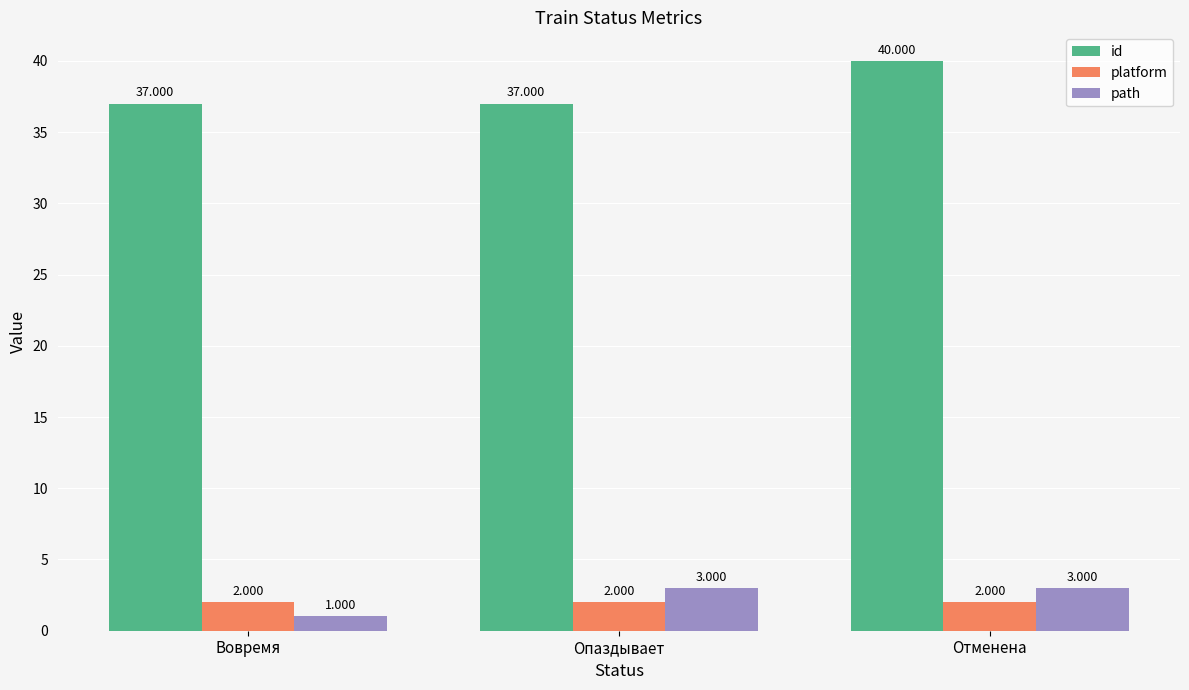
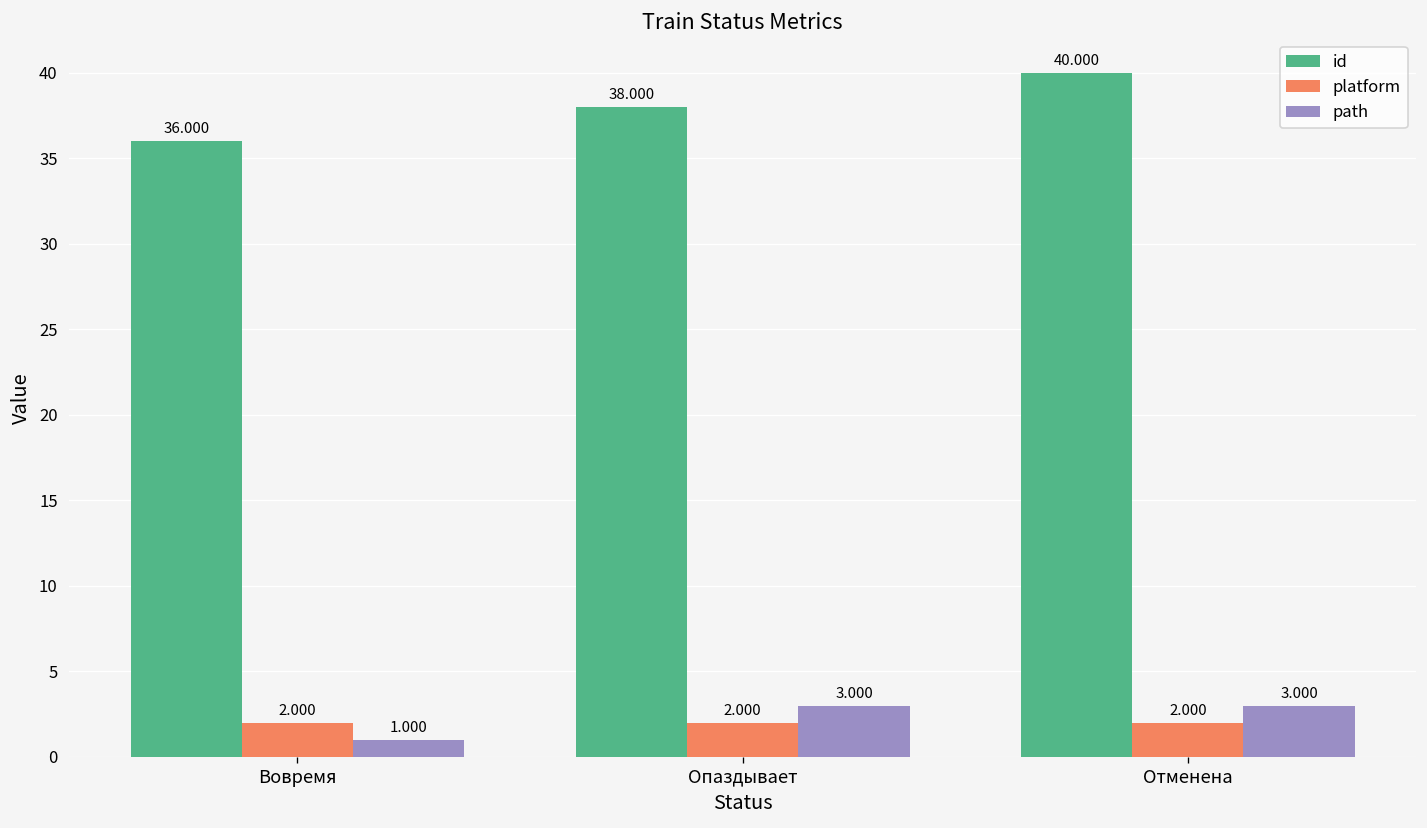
  {
    "id": {
-     "Вовремя": 37.000,
-     "Опаздывает": 37.000,
+     "Вовремя": 36.000,
+     "Опаздывает": 38.000,
      "Отменена": 40.000
    },
    "platform": {
      "Вовремя": 2.000,
      "Опаздывает": 2.000,
      "Отменена": 2.000
    },
    "path": {
      "Вовремя": 1.000,
      "Опаздывает": 3.000,
      "Отменена": 3.000
    }
  }
